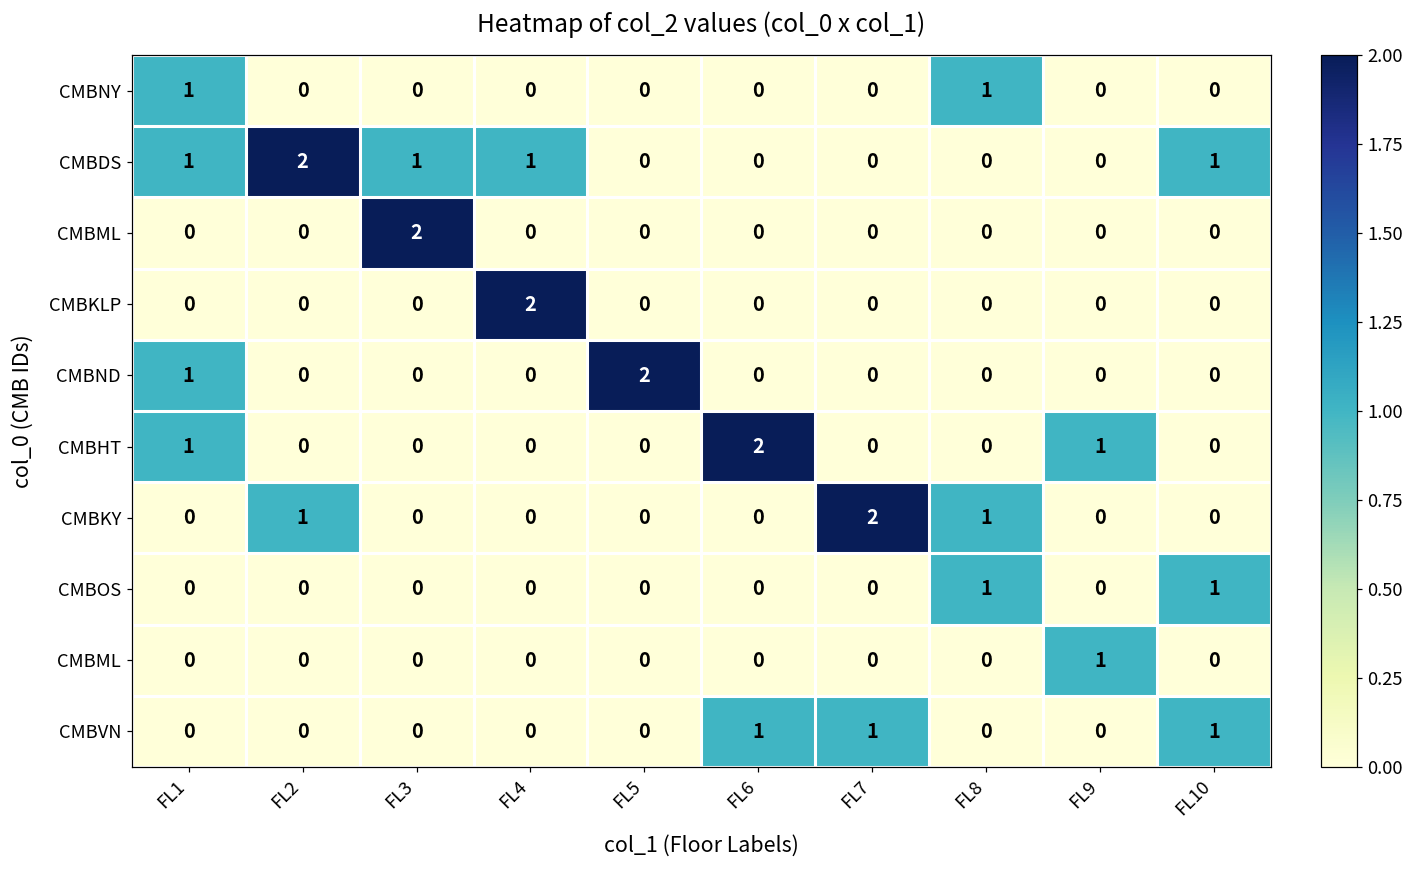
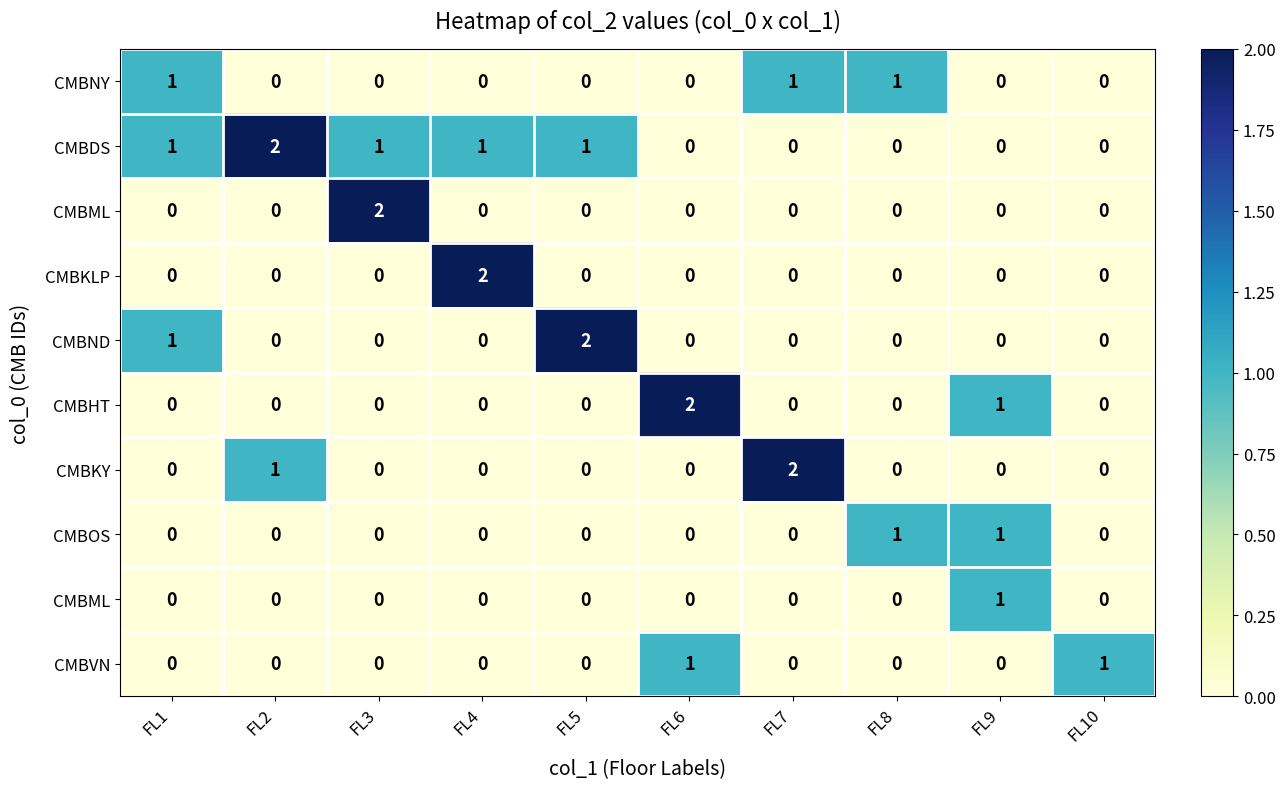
  {
    "CMBNY": {
      "FL1": 1,
      "FL2": 0,
      "FL3": 0,
      "FL4": 0,
      "FL5": 0,
      "FL6": 0,
-     "FL7": 0,
+     "FL7": 1,
      "FL8": 1,
      "FL9": 0,
      "FL10": 0
    },
    "CMBDS": {
      "FL1": 1,
      "FL2": 2,
      "FL3": 1,
      "FL4": 1,
-     "FL5": 0,
+     "FL5": 1,
      "FL6": 0,
      "FL7": 0,
      "FL8": 0,
      "FL9": 0,
-     "FL10": 1
+     "FL10": 0
    },
    "CMBKLP": {
      "FL1": 0,
      "FL2": 0,
      "FL3": 0,
      "FL4": 2,
      "FL5": 0,
      "FL6": 0,
      "FL7": 0,
      "FL8": 0,
      "FL9": 0,
      "FL10": 0
    },
    "CMBND": {
      "FL1": 1,
      "FL2": 0,
      "FL3": 0,
      "FL4": 0,
      "FL5": 2,
      "FL6": 0,
      "FL7": 0,
      "FL8": 0,
      "FL9": 0,
      "FL10": 0
    },
    "CMBHT": {
-     "FL1": 1,
+     "FL1": 0,
      "FL2": 0,
      "FL3": 0,
      "FL4": 0,
      "FL5": 0,
      "FL6": 2,
      "FL7": 0,
      "FL8": 0,
      "FL9": 1,
      "FL10": 0
    },
    "CMBKY": {
      "FL1": 0,
      "FL2": 1,
      "FL3": 0,
      "FL4": 0,
      "FL5": 0,
      "FL6": 0,
      "FL7": 2,
-     "FL8": 1,
+     "FL8": 0,
      "FL9": 0,
      "FL10": 0
    },
    "CMBOS": {
      "FL1": 0,
      "FL2": 0,
      "FL3": 0,
      "FL4": 0,
      "FL5": 0,
      "FL6": 0,
      "FL7": 0,
      "FL8": 1,
-     "FL9": 0,
-     "FL10": 1
+     "FL9": 1,
+     "FL10": 0
    },
    "CMBVN": {
      "FL1": 0,
      "FL2": 0,
      "FL3": 0,
      "FL4": 0,
      "FL5": 0,
      "FL6": 1,
-     "FL7": 1,
+     "FL7": 0,
      "FL8": 0,
      "FL9": 0,
      "FL10": 1
    }
  }
